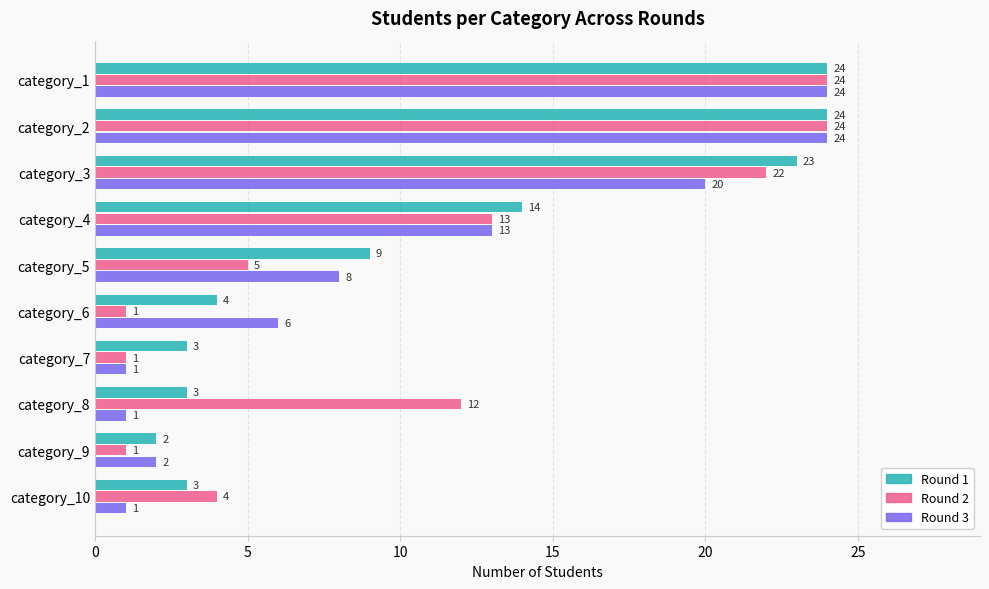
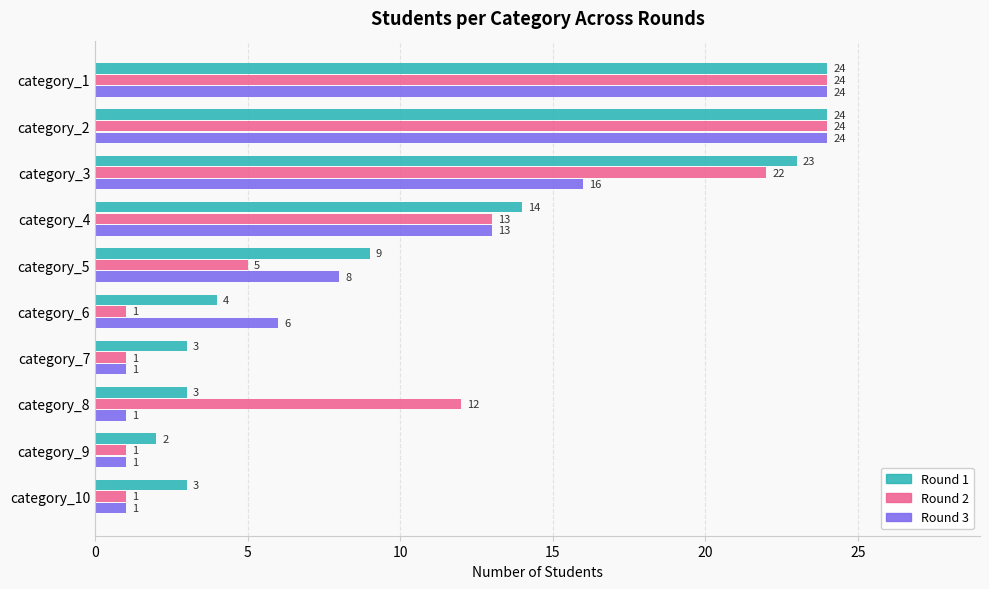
  {
    "Round 1": {
      "category_1": 24,
      "category_2": 24,
      "category_3": 23,
      "category_4": 14,
      "category_5": 9,
      "category_6": 4,
      "category_7": 3,
      "category_8": 3,
      "category_9": 2,
      "category_10": 3
    },
    "Round 2": {
      "category_1": 24,
      "category_2": 24,
      "category_3": 22,
      "category_4": 13,
      "category_5": 5,
      "category_6": 1,
      "category_7": 1,
      "category_8": 12,
      "category_9": 1,
-     "category_10": 4
+     "category_10": 1
    },
    "Round 3": {
      "category_1": 24,
      "category_2": 24,
-     "category_3": 20,
+     "category_3": 16,
      "category_4": 13,
      "category_5": 8,
      "category_6": 6,
      "category_7": 1,
      "category_8": 1,
-     "category_9": 2,
+     "category_9": 1,
      "category_10": 1
    }
  }
